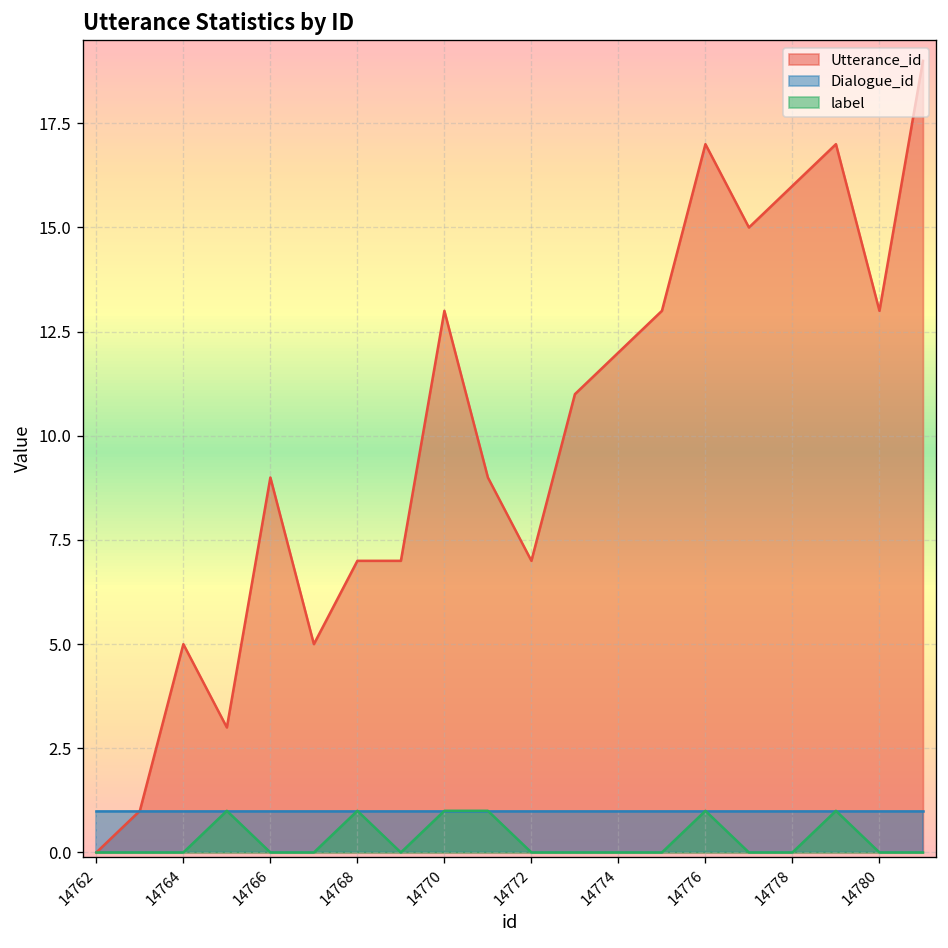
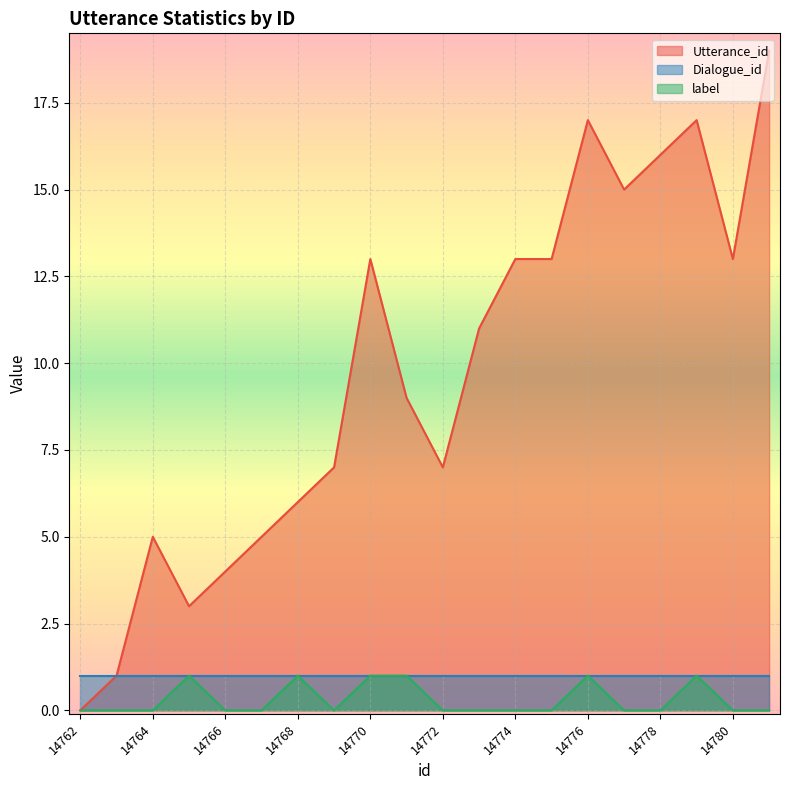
  {
    "Utterance_id": {
      "14764": 5,
-     "14766": 9,
-     "14768": 7,
+     "14766": 4,
+     "14768": 6,
      "14770": 13,
      "14772": 7,
-     "14774": 12,
+     "14774": 13,
      "14776": 17,
      "14778": 16,
      "14780": 13
    },
    "Dialogue_id": {
      "14762": 1,
      "14764": 1,
      "14766": 1,
      "14772": 1,
      "14774": 1,
      "14778": 1,
      "14780": 1
    },
    "label": {
      "14764": 0,
      "14766": 0,
      "14772": 0,
      "14774": 0,
      "14778": 0,
      "14780": 0
    }
  }
